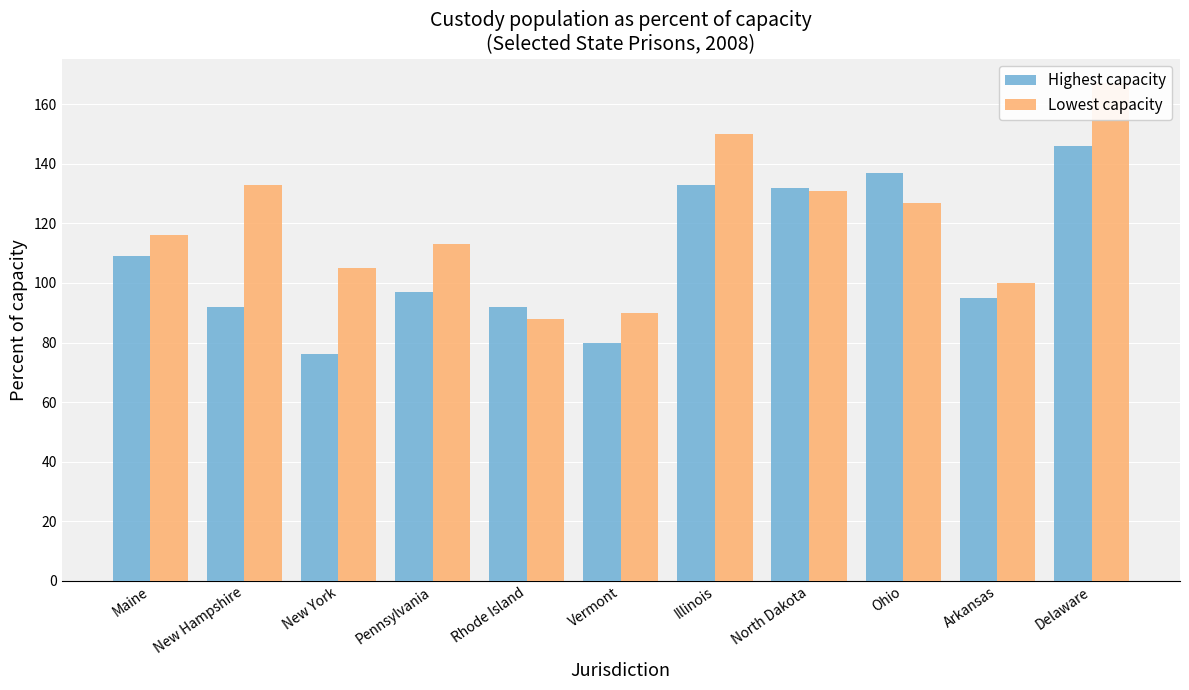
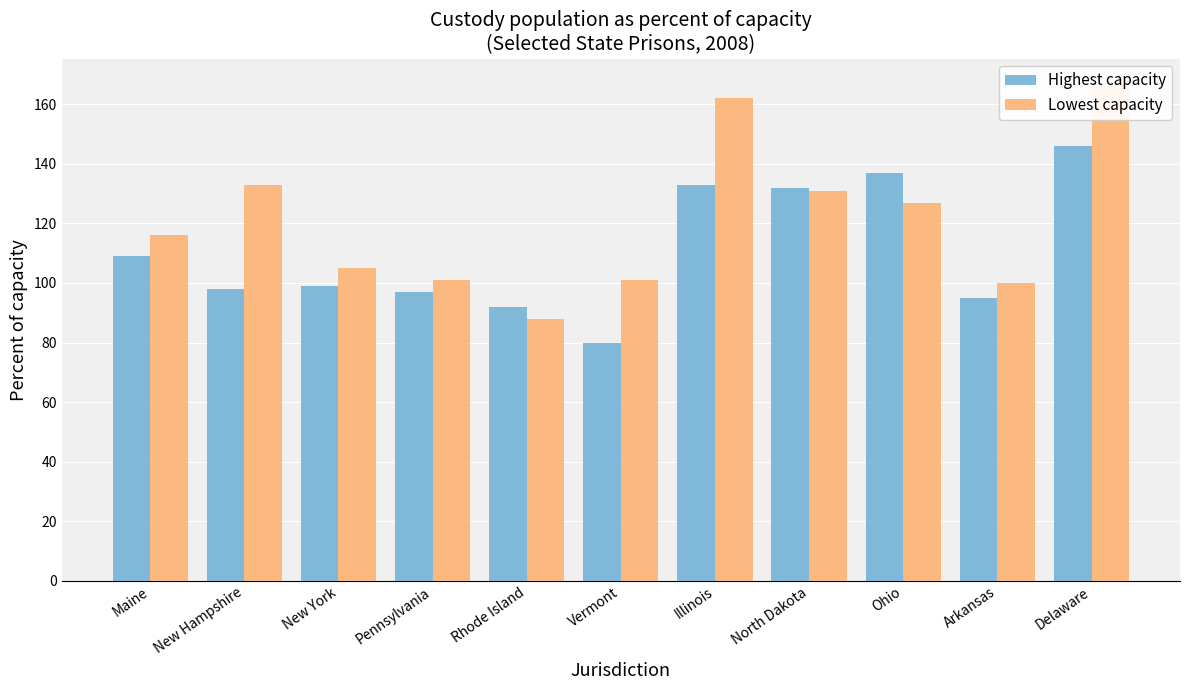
  {
    "Highest capacity": {
      "Maine": 109,
-     "New Hampshire": 92,
-     "New York": 76,
+     "New Hampshire": 98,
+     "New York": 99,
      "Pennsylvania": 97,
      "Rhode Island": 92,
      "Vermont": 80,
      "Illinois": 133,
      "North Dakota": 132,
      "Ohio": 137,
      "Arkansas": 95,
      "Delaware": 146
    },
    "Lowest capacity": {
      "Maine": 116,
      "New Hampshire": 133,
      "New York": 105,
-     "Pennsylvania": 113,
+     "Pennsylvania": 101,
      "Rhode Island": 88,
-     "Vermont": 90,
-     "Illinois": 150,
+     "Vermont": 101,
+     "Illinois": 162,
      "North Dakota": 131,
      "Ohio": 127,
      "Arkansas": 100
    }
  }
